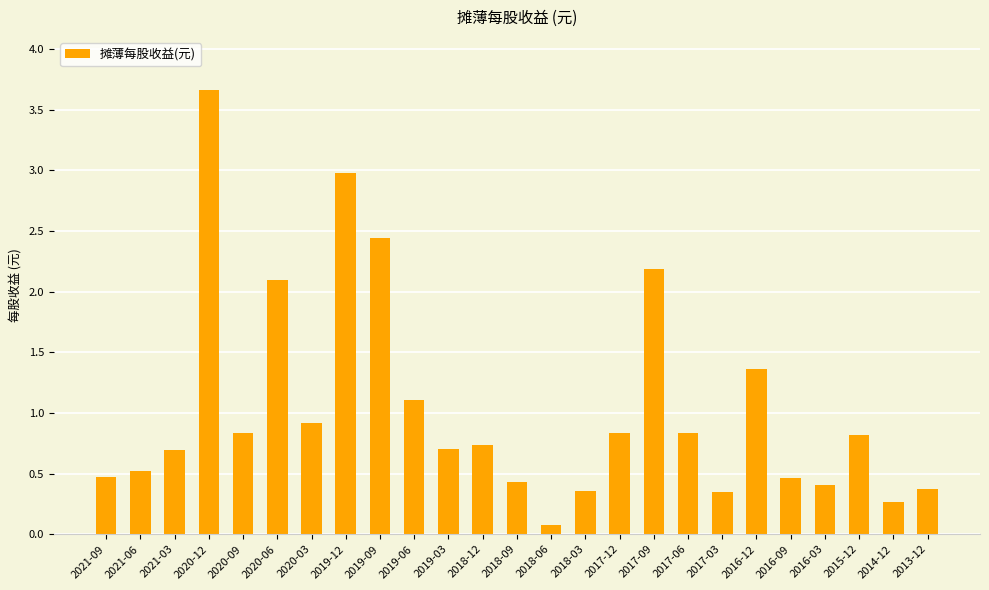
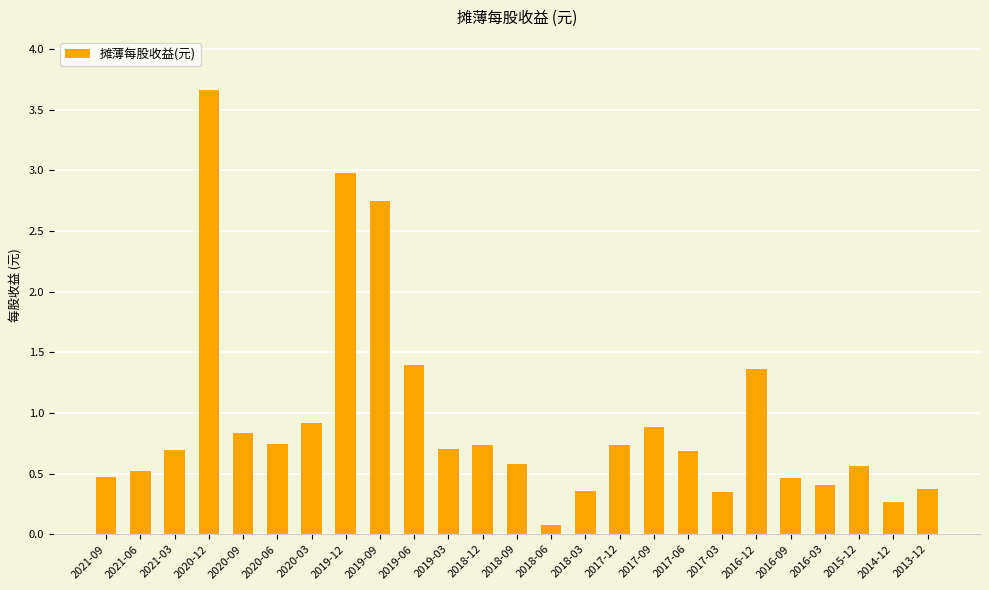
  {
    "2021-09": 0.47,
    "2021-06": 0.52,
    "2021-03": 0.69,
    "2020-12": 3.66,
    "2020-09": 0.83,
-   "2020-06": 2.09,
+   "2020-06": 0.74,
    "2020-03": 0.91,
    "2019-12": 2.98,
-   "2019-09": 2.44,
-   "2019-06": 1.10,
+   "2019-09": 2.75,
+   "2019-06": 1.39,
    "2019-03": 0.70,
    "2018-12": 0.73,
-   "2018-09": 0.43,
+   "2018-09": 0.58,
    "2018-06": 0.07,
    "2018-03": 0.35,
-   "2017-12": 0.83,
-   "2017-09": 2.19,
-   "2017-06": 0.84,
+   "2017-12": 0.73,
+   "2017-09": 0.88,
+   "2017-06": 0.68,
    "2017-03": 0.35,
    "2016-12": 1.36,
    "2016-09": 0.47,
    "2016-03": 0.41,
-   "2015-12": 0.82,
+   "2015-12": 0.56,
    "2014-12": 0.27,
    "2013-12": 0.37
  }
